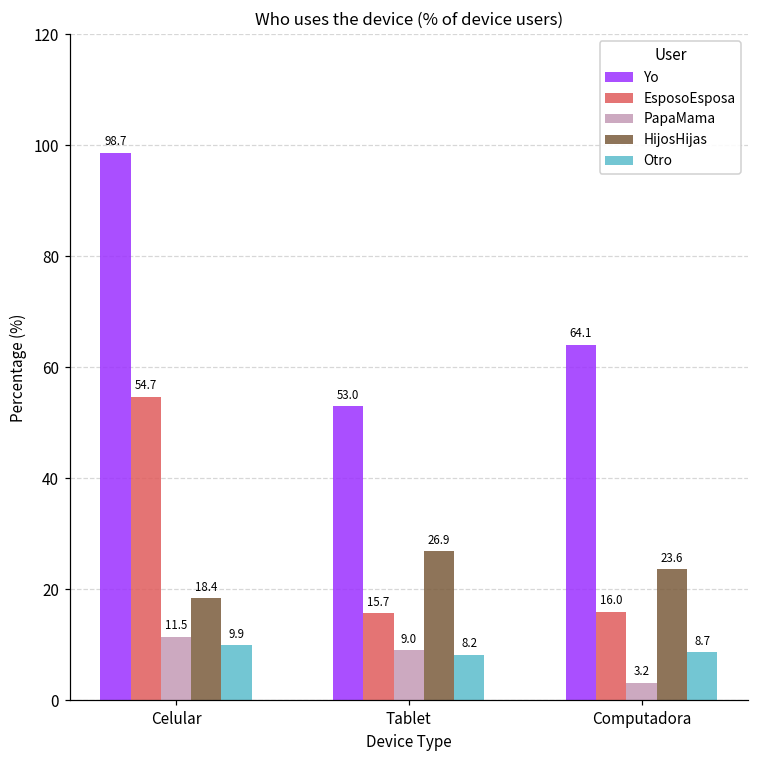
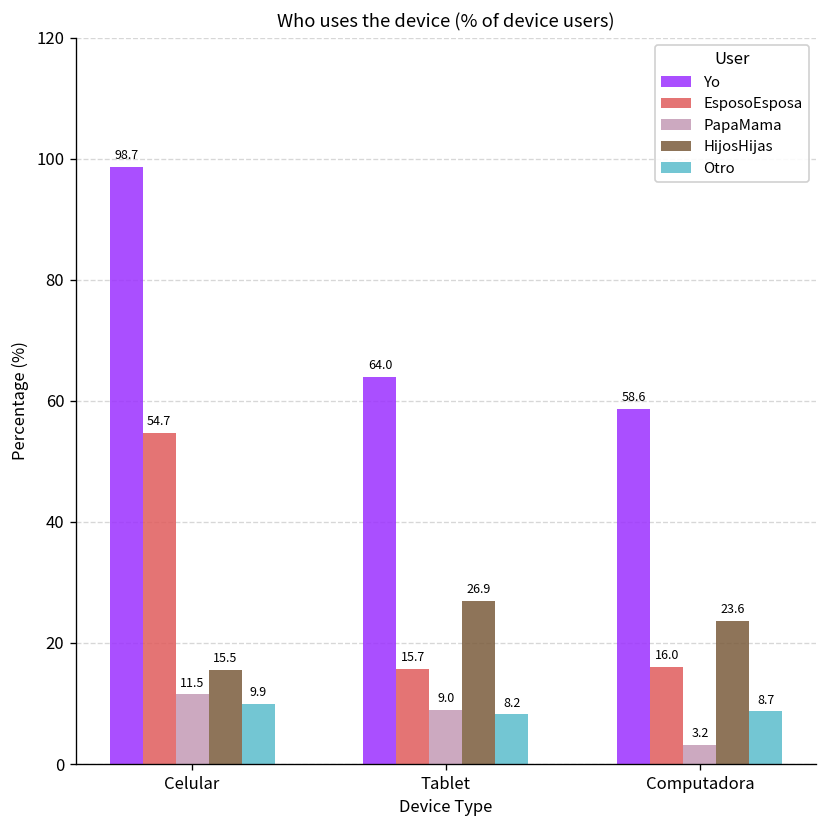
  {
    "Yo": {
      "Celular": 98.7,
-     "Tablet": 53.0,
-     "Computadora": 64.1
+     "Tablet": 64.0,
+     "Computadora": 58.6
    },
    "EsposoEsposa": {
      "Celular": 54.7,
      "Tablet": 15.7,
      "Computadora": 16.0
    },
    "PapaMama": {
      "Celular": 11.5,
      "Tablet": 9.0,
      "Computadora": 3.2
    },
    "HijosHijas": {
-     "Celular": 18.4,
+     "Celular": 15.5,
      "Tablet": 26.9,
      "Computadora": 23.6
    },
    "Otro": {
      "Celular": 9.9,
      "Tablet": 8.2,
      "Computadora": 8.7
    }
  }
